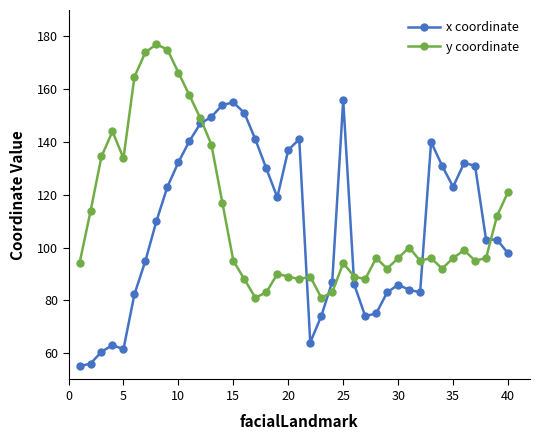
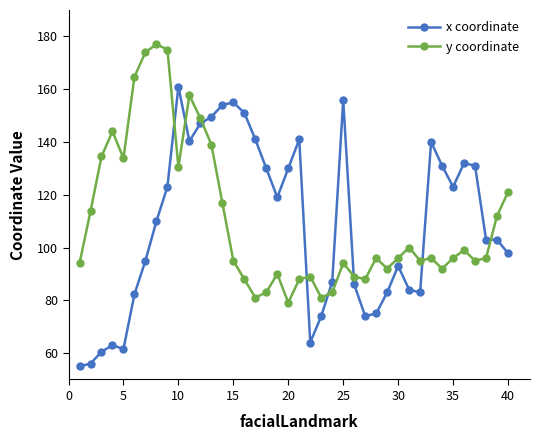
  {
    "x coordinate": {
      "5": 62,
-     "10": 132,
+     "10": 161,
      "15": 155,
-     "20": 137,
+     "20": 130,
      "25": 156,
-     "30": 86,
+     "30": 93,
      "35": 123,
      "40": 98
    },
    "y coordinate": {
      "5": 134,
-     "10": 166,
+     "10": 131,
      "15": 95,
-     "20": 89,
+     "20": 79,
      "25": 94,
      "30": 96,
      "35": 96,
      "40": 121
    }
  }
